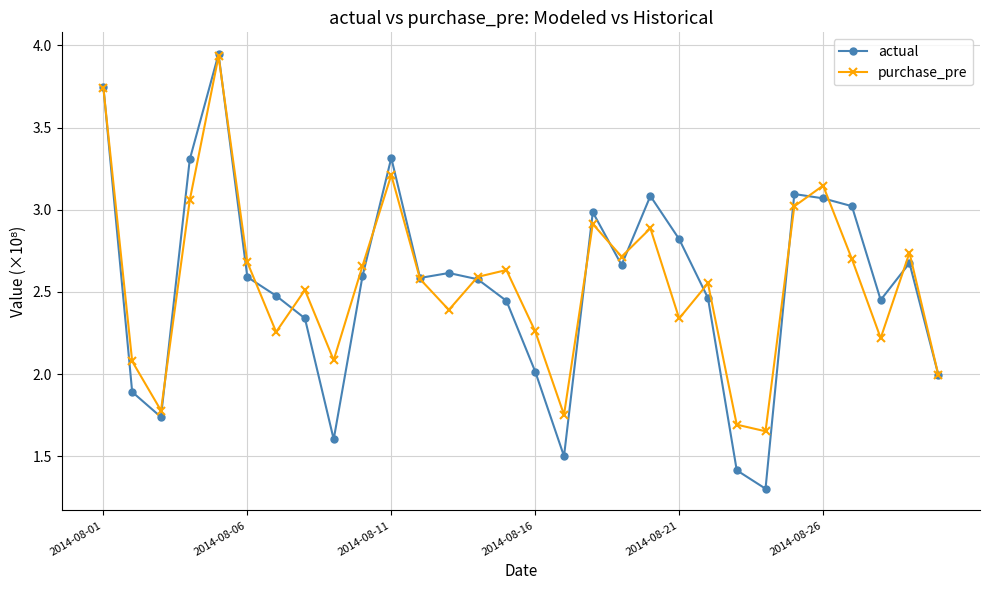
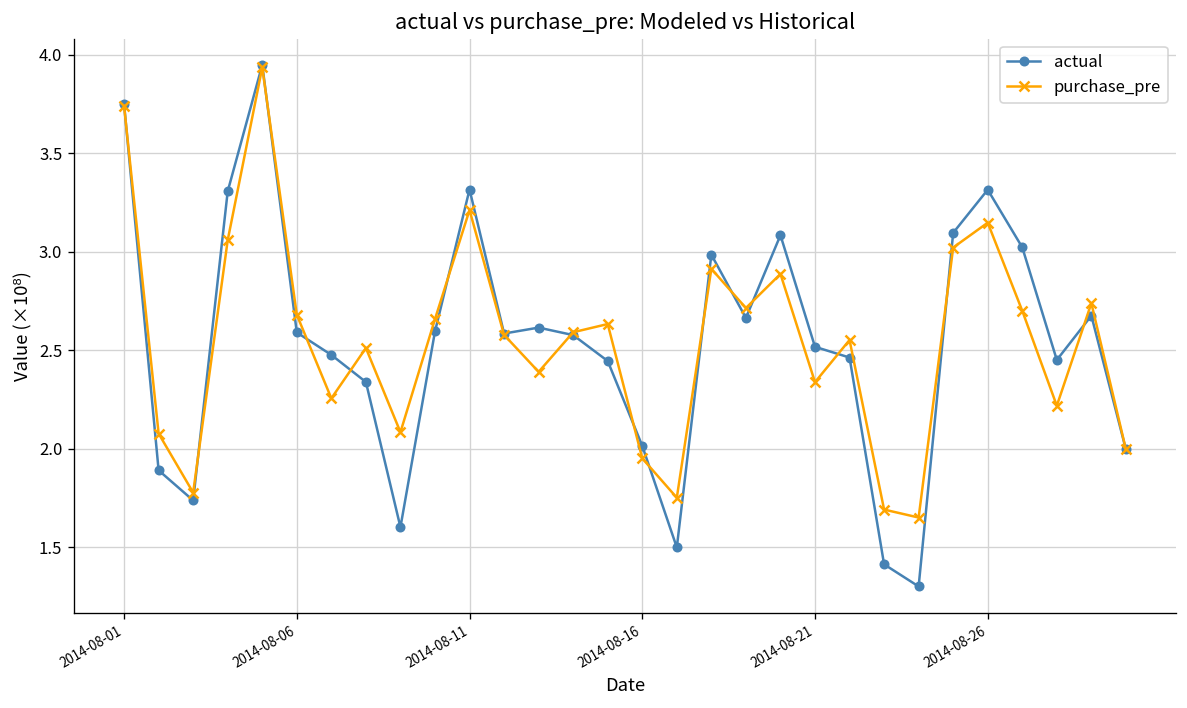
  {
    "actual": {
      "2014-08-06": 2.59,
      "2014-08-11": 3.32,
      "2014-08-16": 2.02,
-     "2014-08-21": 2.82,
-     "2014-08-26": 3.07
+     "2014-08-21": 2.52,
+     "2014-08-26": 3.31
    },
    "purchase_pre": {
      "2014-08-06": 2.68,
      "2014-08-11": 3.21,
-     "2014-08-16": 2.26,
+     "2014-08-16": 1.95,
      "2014-08-21": 2.34,
      "2014-08-26": 3.15
    }
  }
